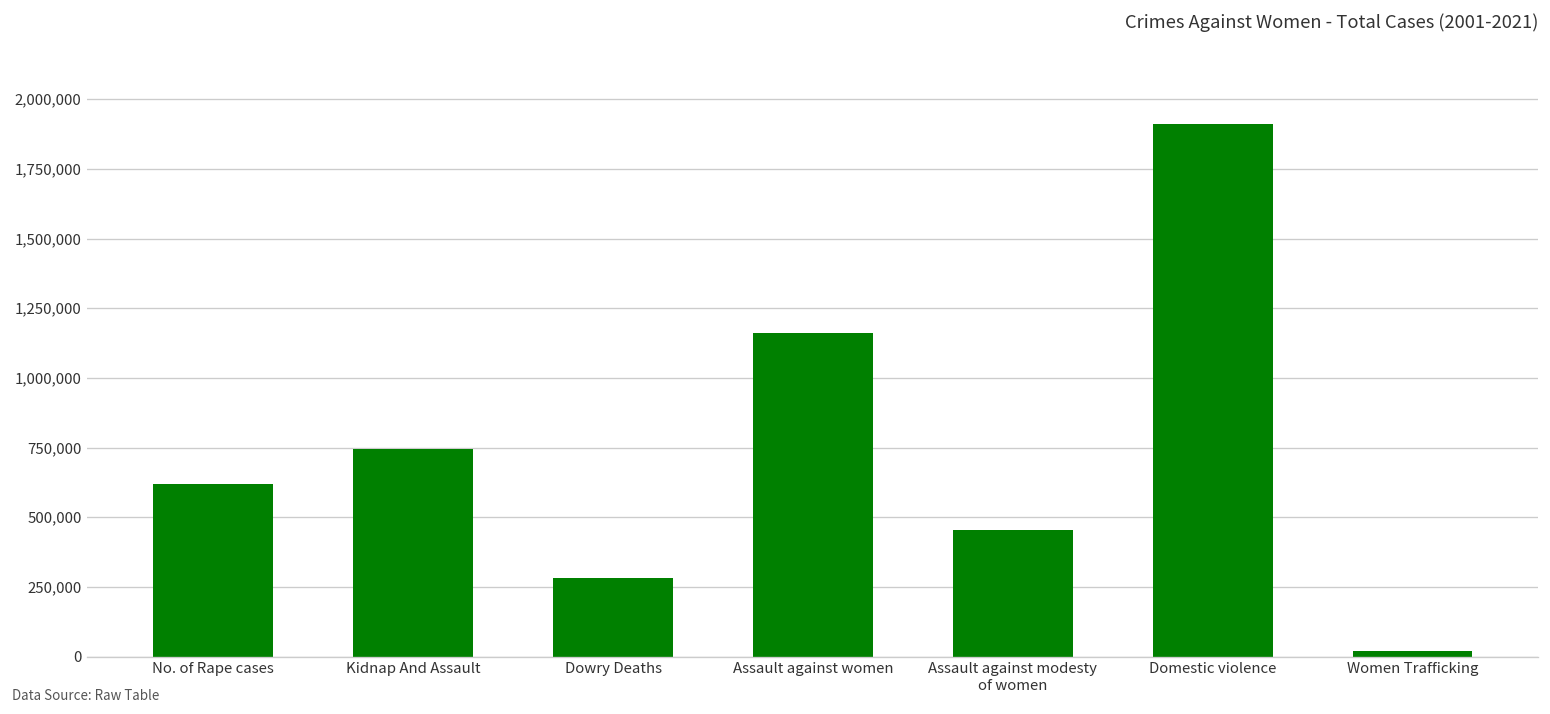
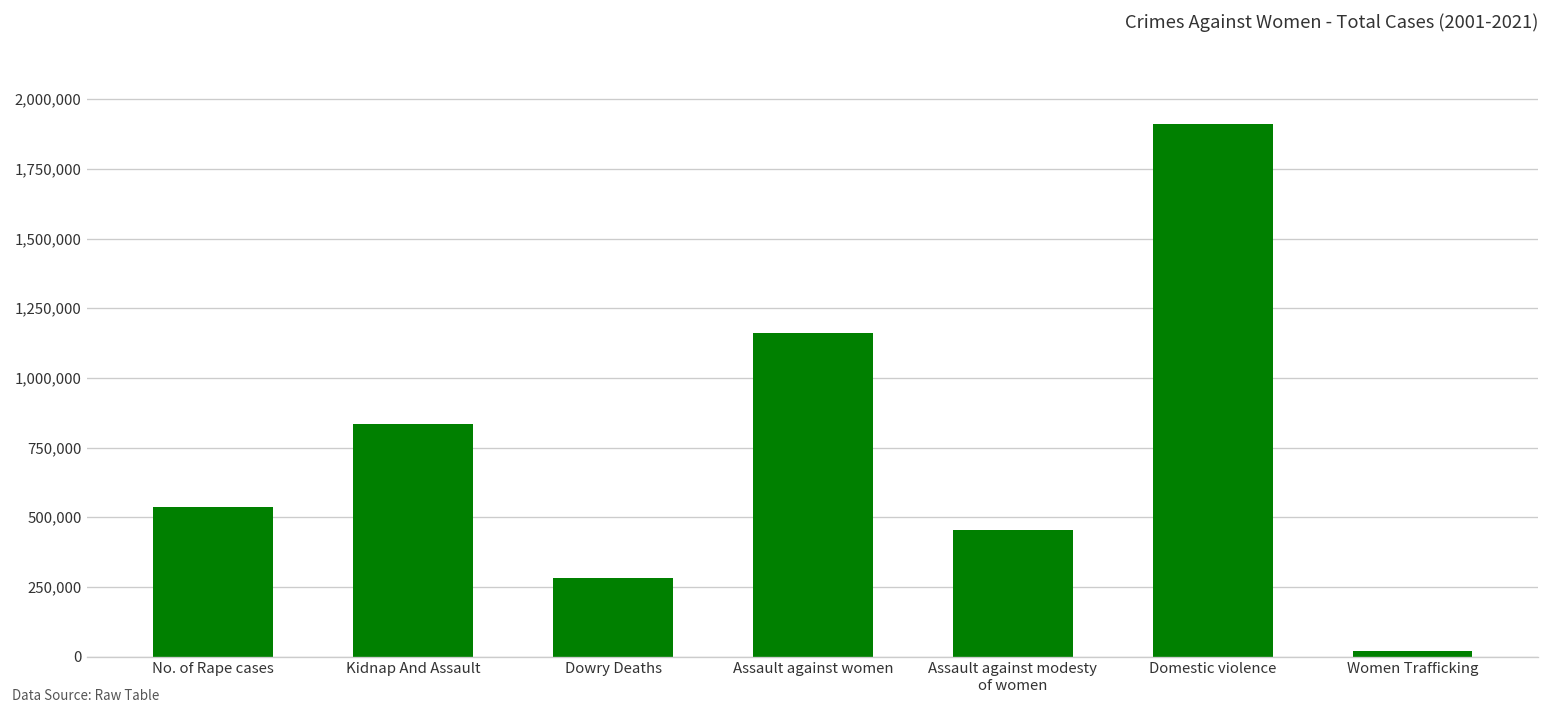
  {
-   "No. of Rape cases": "620,000",
-   "Kidnap And Assault": "740,000",
+   "No. of Rape cases": "540,000",
+   "Kidnap And Assault": "840,000",
    "Dowry Deaths": "280,000",
    "Assault against women": "1,160,000",
    "Assault against modesty of women": "450,000",
    "Domestic violence": "1,910,000",
    "Women Trafficking": "20,000"
  }
